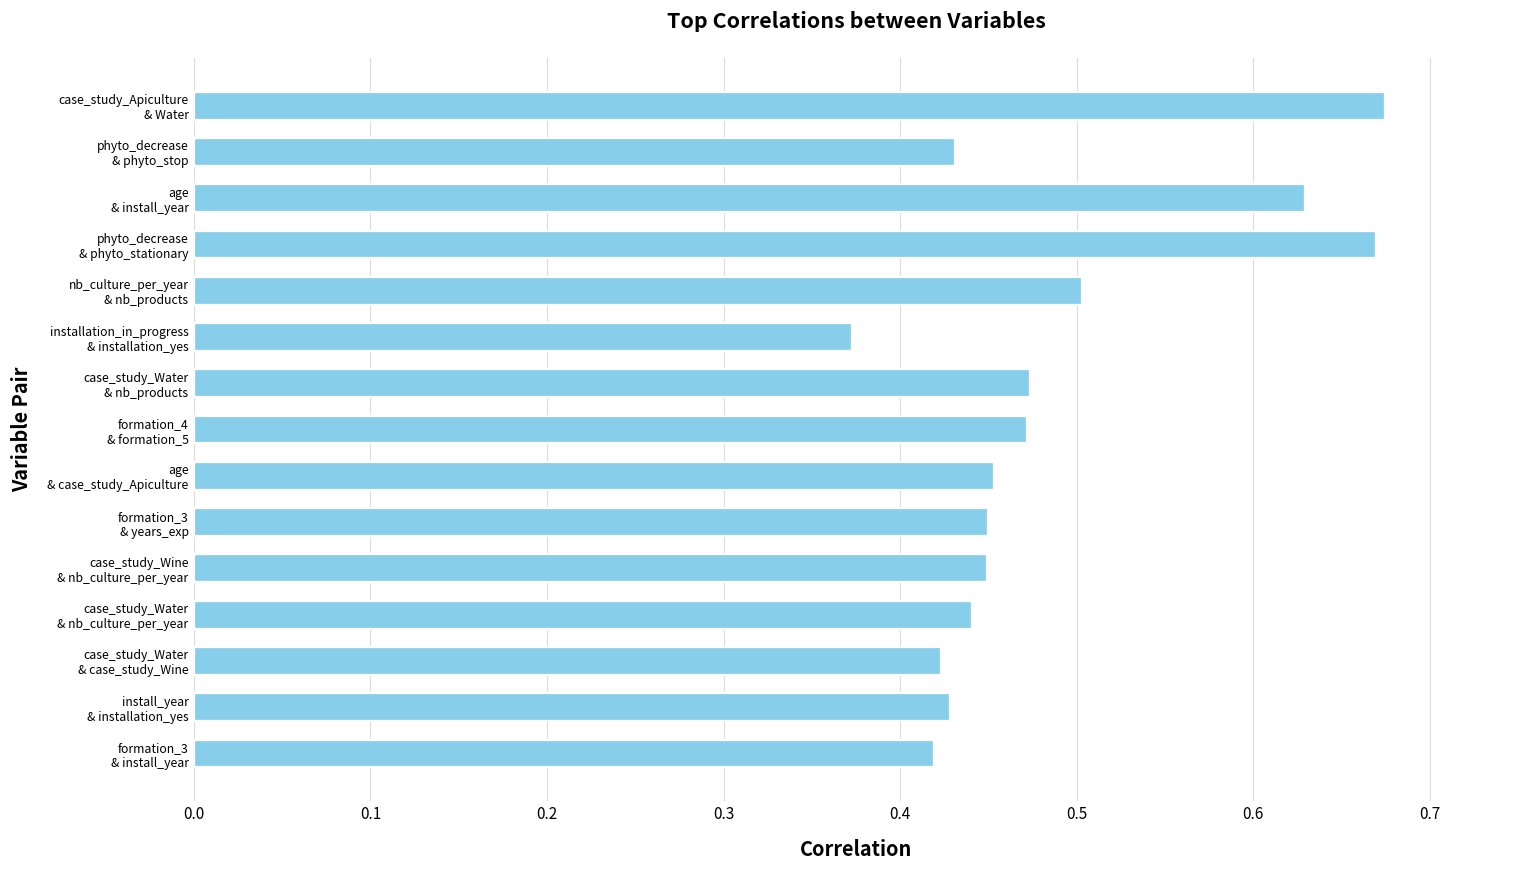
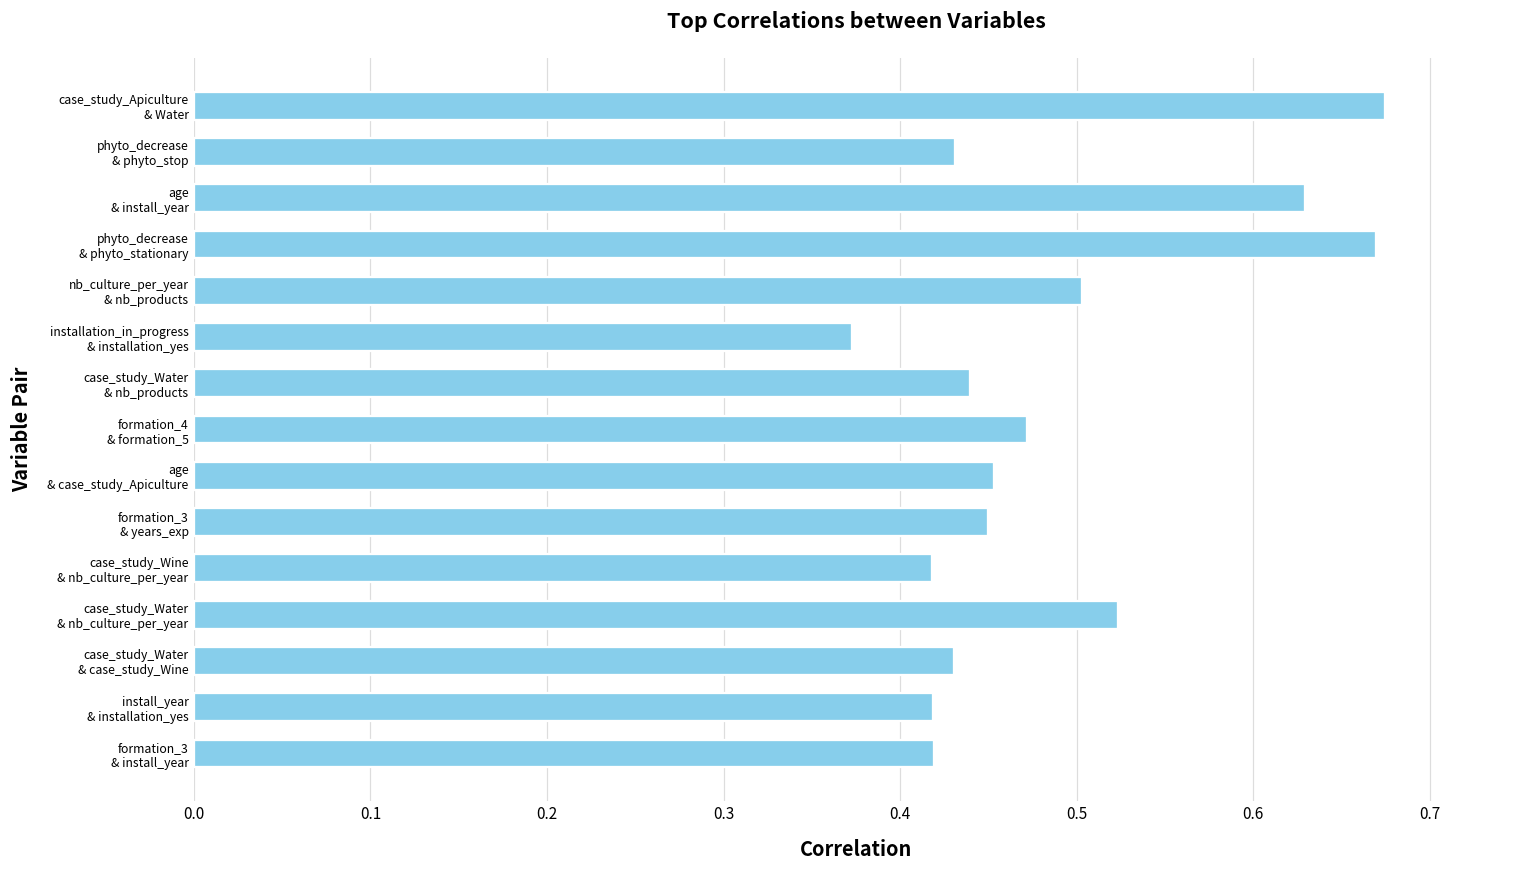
  {
    "case_study_Apiculture & Water": 0.674,
    "phyto_decrease & phyto_stop": 0.431,
    "age & install_year": 0.629,
    "phyto_decrease & phyto_stationary": 0.670,
    "nb_culture_per_year & nb_products": 0.503,
    "installation_in_progress & installation_yes": 0.373,
-   "case_study_Water & nb_products": 0.474,
+   "case_study_Water & nb_products": 0.440,
    "formation_4 & formation_5": 0.472,
    "age & case_study_Apiculture": 0.453,
    "formation_3 & years_exp": 0.450,
-   "case_study_Wine & nb_culture_per_year": 0.449,
-   "case_study_Water & nb_culture_per_year": 0.440,
-   "case_study_Water & case_study_Wine": 0.423,
-   "install_year & installation_yes": 0.428,
+   "case_study_Wine & nb_culture_per_year": 0.418,
+   "case_study_Water & nb_culture_per_year": 0.524,
+   "case_study_Water & case_study_Wine": 0.430,
+   "install_year & installation_yes": 0.419,
    "formation_3 & install_year": 0.419
  }
